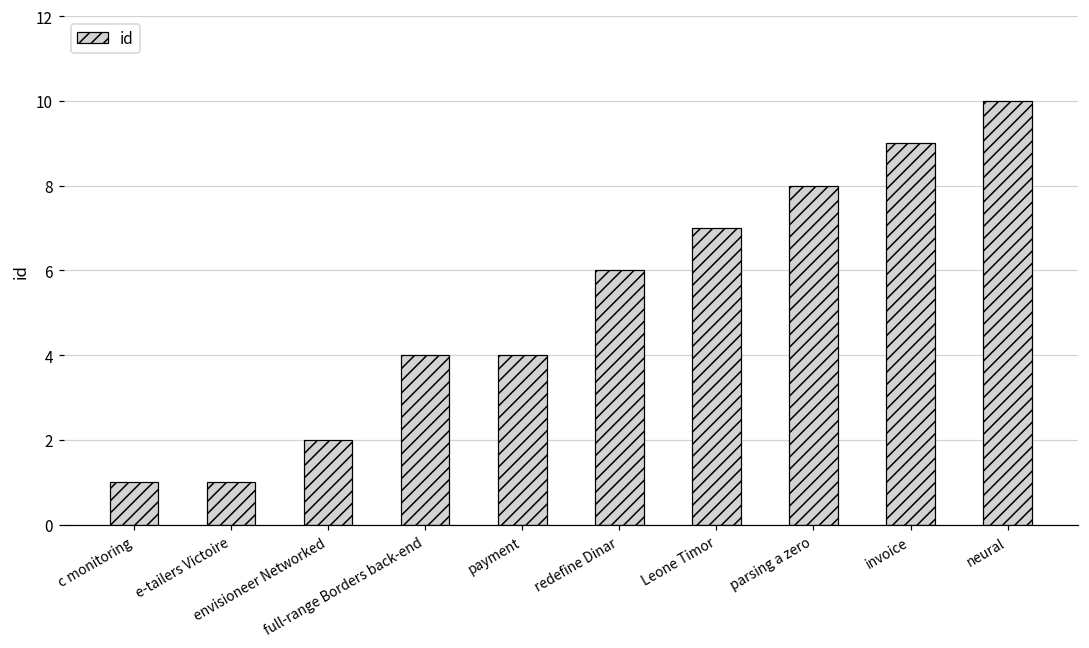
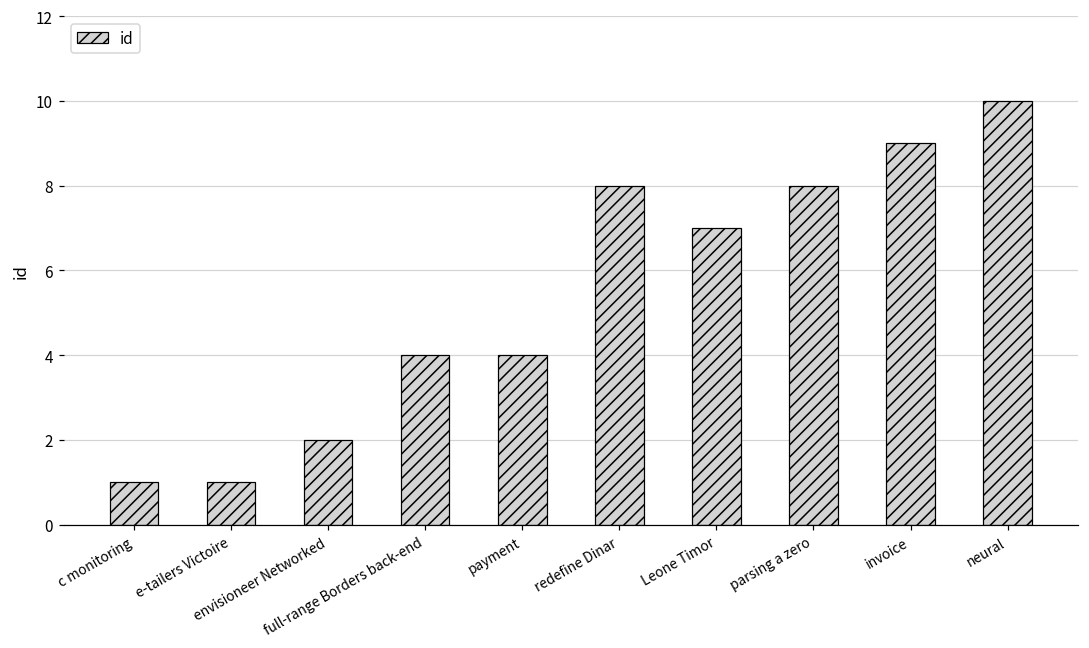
  {
    "c monitoring": 1,
    "e-tailers Victoire": 1,
    "envisioneer Networked": 2,
    "full-range Borders back-end": 4,
    "payment": 4,
-   "redefine Dinar": 6,
+   "redefine Dinar": 8,
    "Leone Timor": 7,
    "parsing a zero": 8,
    "invoice": 9,
    "neural": 10
  }
